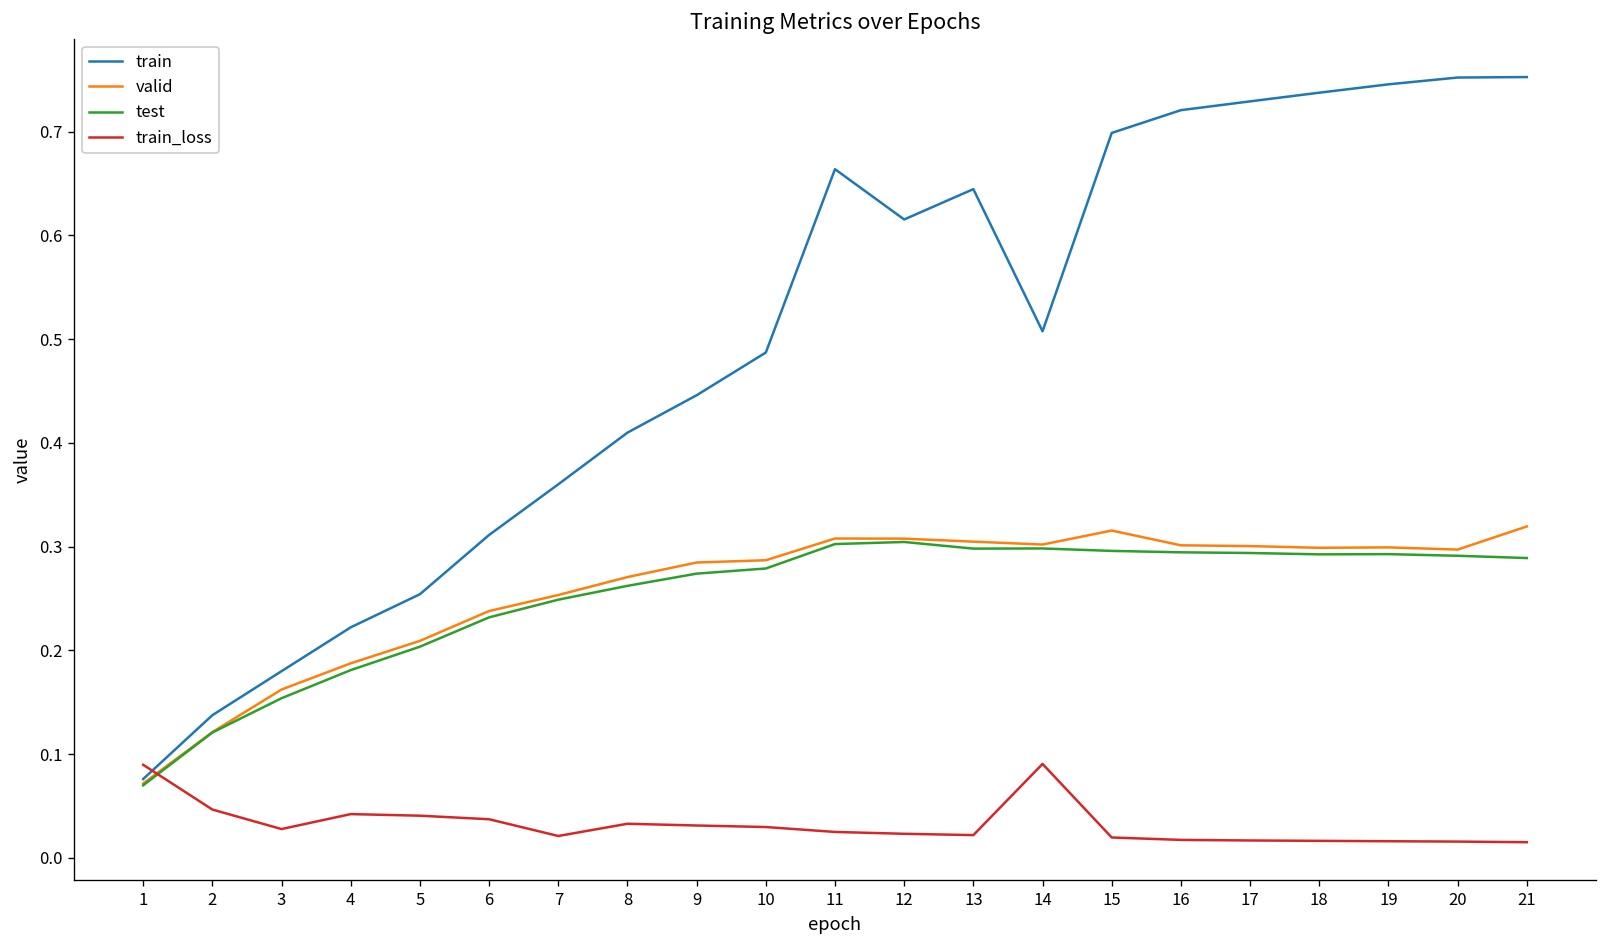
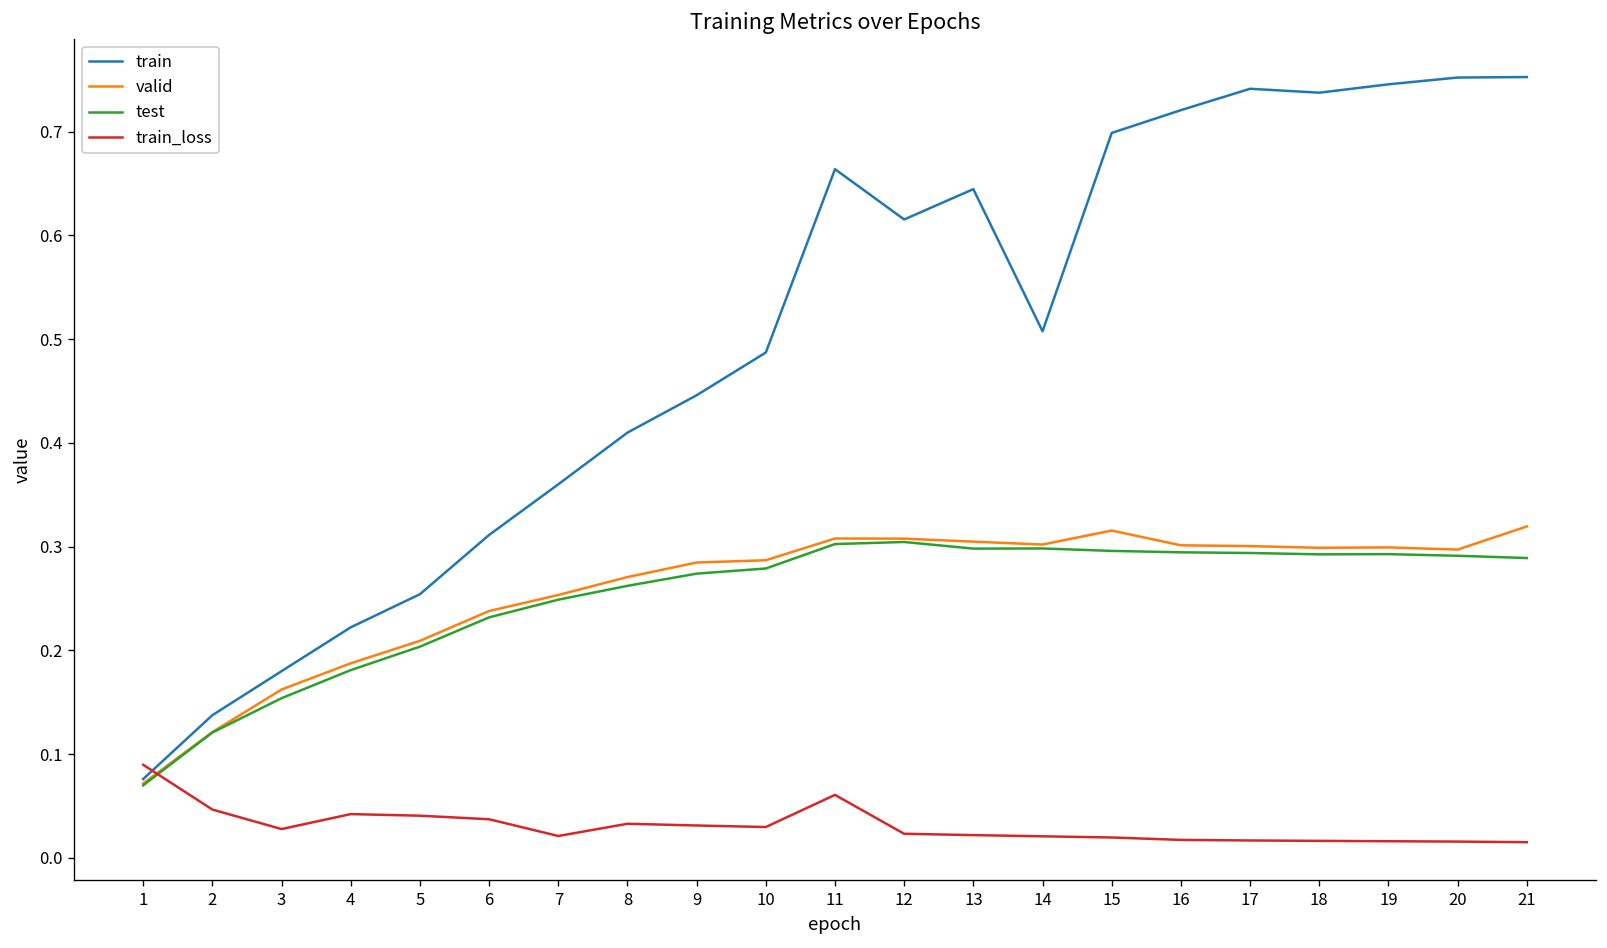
  {
    "train": {
      "1": 0.08,
      "2": 0.14,
      "3": 0.18,
      "4": 0.22,
      "5": 0.25,
      "6": 0.31,
      "7": 0.36,
      "8": 0.41,
      "9": 0.45,
      "10": 0.49,
      "11": 0.66,
      "12": 0.62,
      "13": 0.64,
      "14": 0.51,
      "15": 0.70,
      "16": 0.72,
-     "17": 0.73,
+     "17": 0.74,
      "18": 0.74,
      "19": 0.75,
      "20": 0.75,
      "21": 0.75
    },
    "valid": {
      "3": 0.16,
      "4": 0.19,
      "5": 0.21,
      "6": 0.24,
      "7": 0.25,
      "8": 0.27,
      "9": 0.28,
      "10": 0.29,
      "11": 0.31,
      "12": 0.31,
      "13": 0.30,
      "14": 0.30,
      "15": 0.32,
      "16": 0.30,
      "17": 0.30,
      "18": 0.30,
      "19": 0.30,
      "20": 0.30,
      "21": 0.32
    },
    "test": {
      "3": 0.15,
      "4": 0.18,
      "5": 0.20,
      "6": 0.23,
      "7": 0.25,
      "8": 0.26,
      "9": 0.27,
      "10": 0.28,
      "11": 0.30,
      "12": 0.30,
      "13": 0.30,
      "14": 0.30,
      "15": 0.30,
      "16": 0.29,
      "17": 0.29,
      "18": 0.29,
      "19": 0.29,
      "20": 0.29,
      "21": 0.29
    },
    "train_loss": {
      "1": 0.09,
      "2": 0.05,
      "3": 0.03,
      "4": 0.04,
      "5": 0.04,
      "6": 0.04,
      "7": 0.02,
      "8": 0.03,
      "9": 0.03,
      "10": 0.03,
-     "11": 0.02,
+     "11": 0.06,
      "12": 0.02,
      "13": 0.02,
-     "14": 0.09,
+     "14": 0.02,
      "15": 0.02,
      "16": 0.02,
      "17": 0.02,
      "18": 0.02,
      "19": 0.02,
      "20": 0.02,
      "21": 0.01
    }
  }
